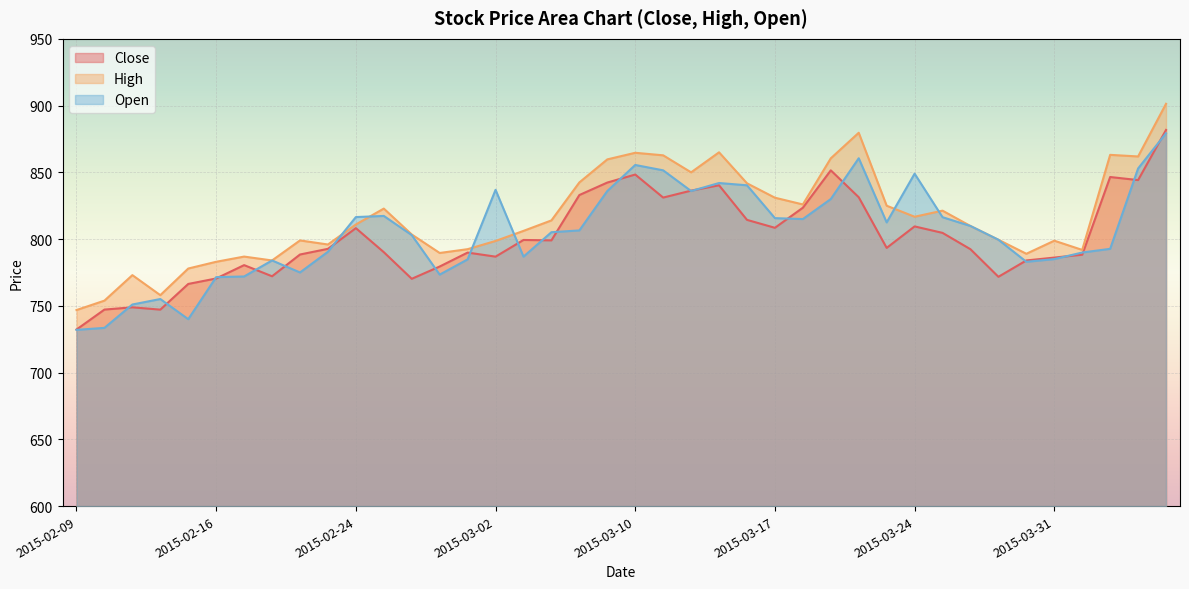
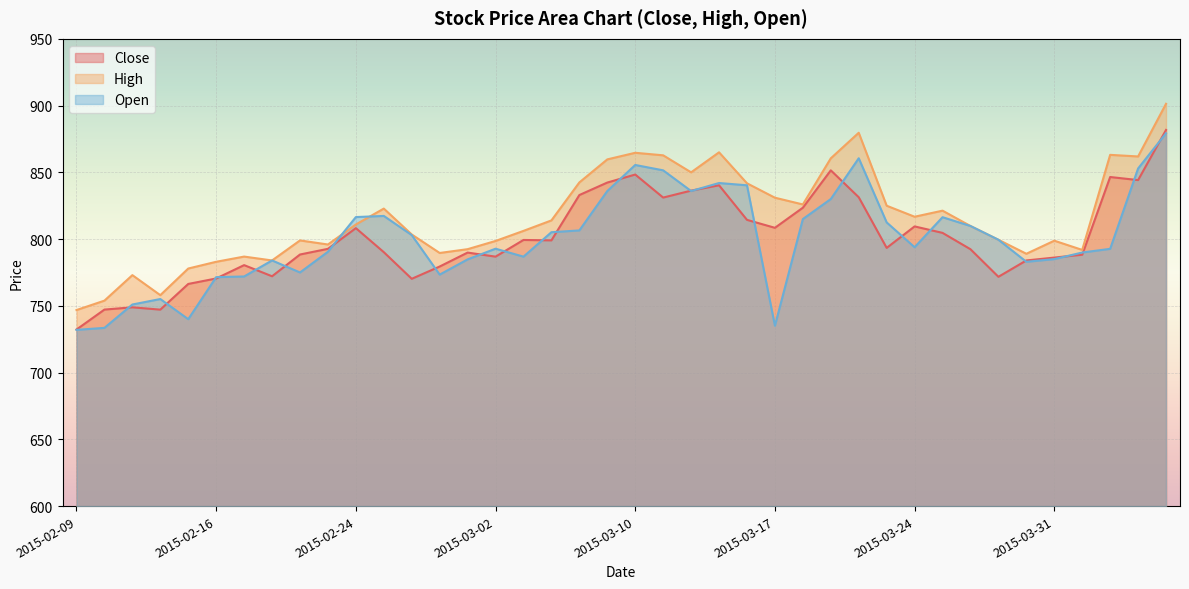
  {
    "Open": {
      "2015-02-24": 817,
-     "2015-03-02": 837,
+     "2015-03-02": 793,
      "2015-03-10": 856,
-     "2015-03-17": 816,
-     "2015-03-24": 849
+     "2015-03-17": 735,
+     "2015-03-24": 794
    }
  }
